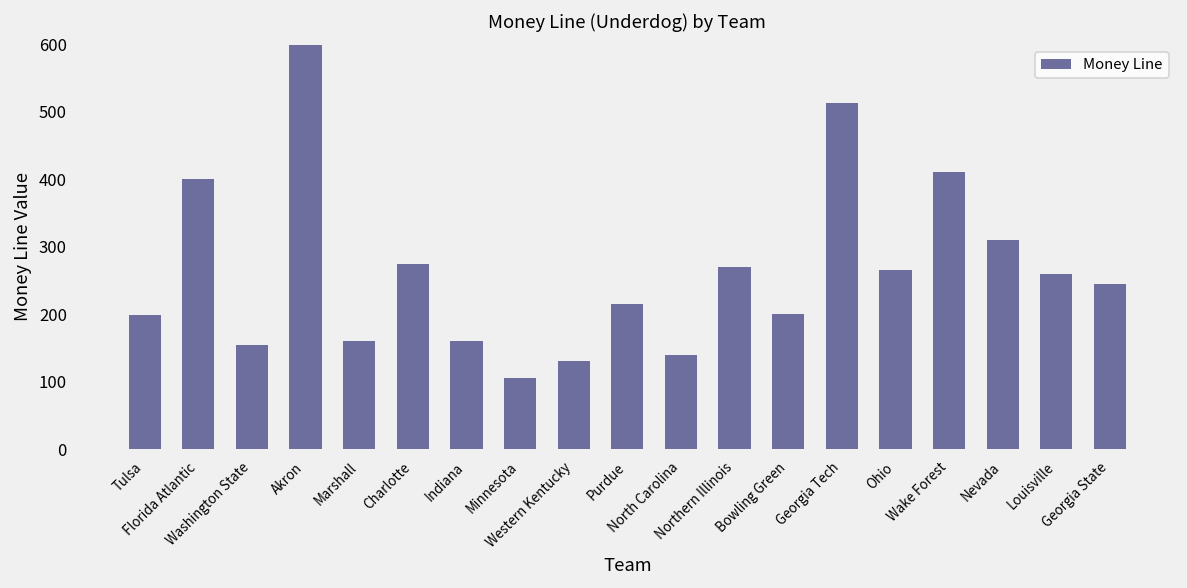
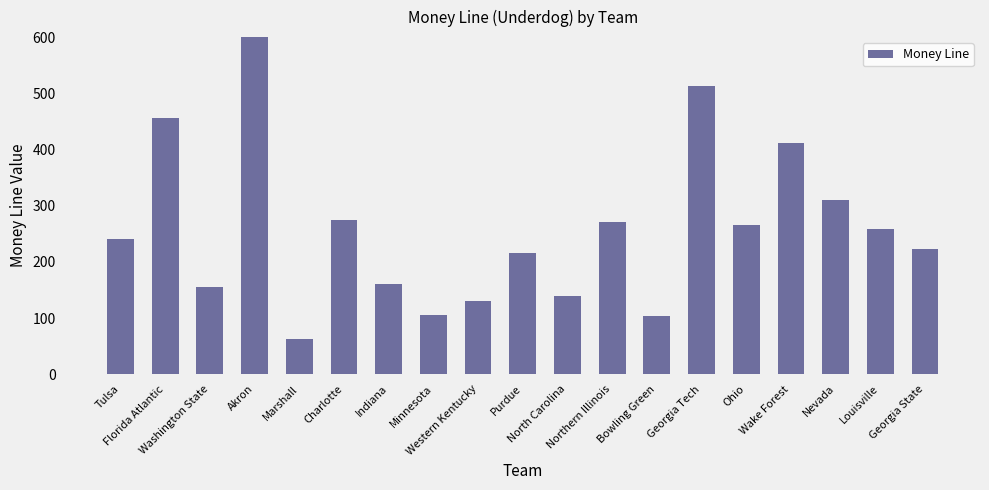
  {
-   "Tulsa": 200,
-   "Florida Atlantic": 400,
+   "Tulsa": 240,
+   "Florida Atlantic": 460,
    "Washington State": 160,
-   "Marshall": 160,
+   "Marshall": 60,
    "Charlotte": 280,
    "Indiana": 160,
    "Minnesota": 110,
    "Western Kentucky": 130,
    "Purdue": 220,
    "North Carolina": 140,
    "Northern Illinois": 270,
-   "Bowling Green": 200,
+   "Bowling Green": 100,
    "Georgia Tech": 510,
    "Ohio": 270,
    "Wake Forest": 410,
    "Nevada": 310,
    "Louisville": 260,
-   "Georgia State": 250
+   "Georgia State": 220
  }
